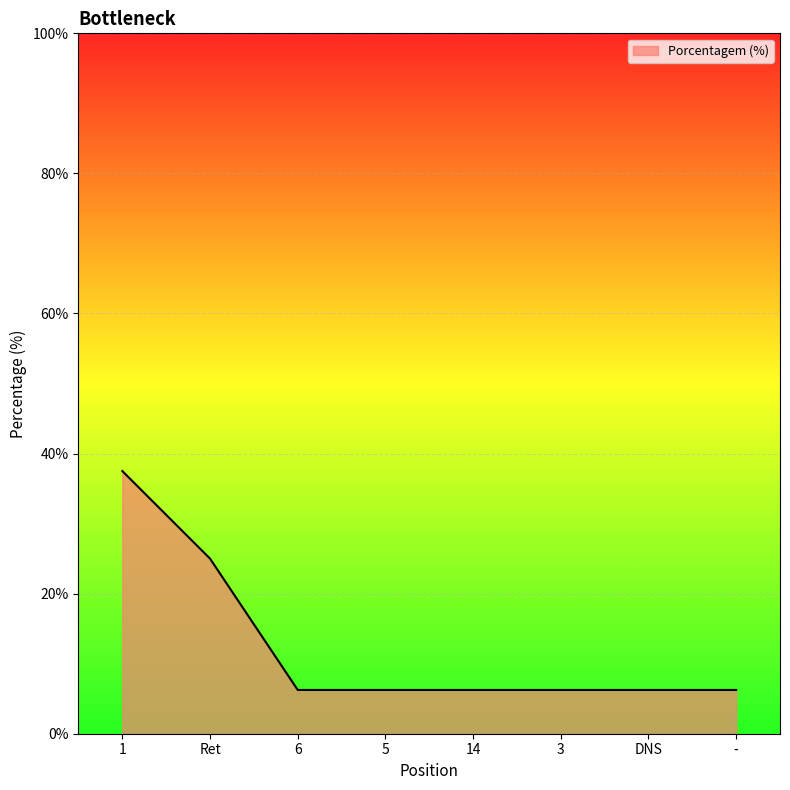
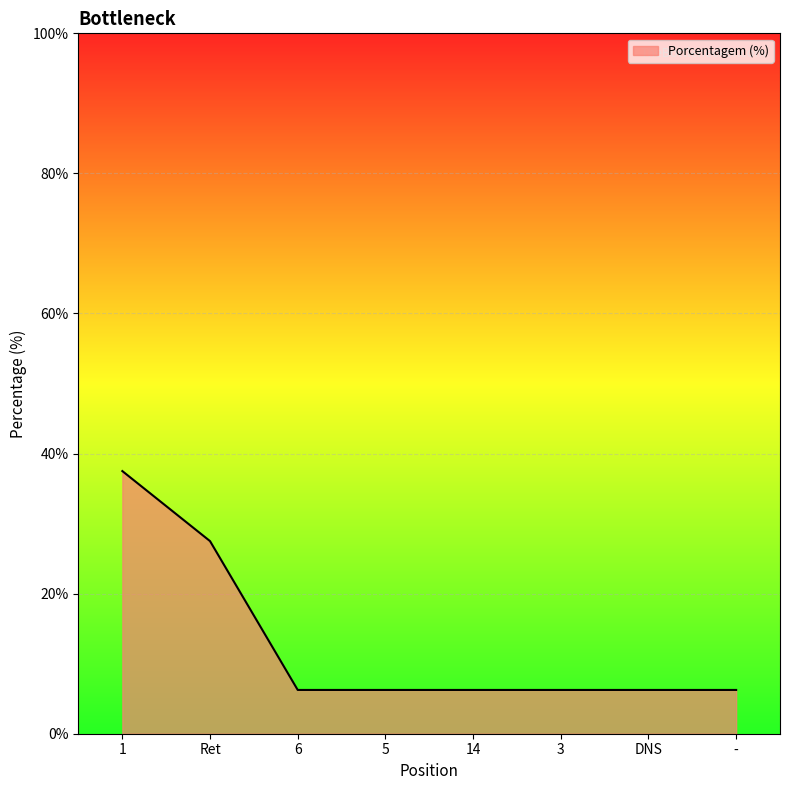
  {
    "1": "38%",
-   "Ret": "25%",
+   "Ret": "28%",
    "6": "6%",
    "5": "6%",
    "14": "6%",
    "3": "6%",
    "DNS": "6%",
    "-": "6%"
  }
